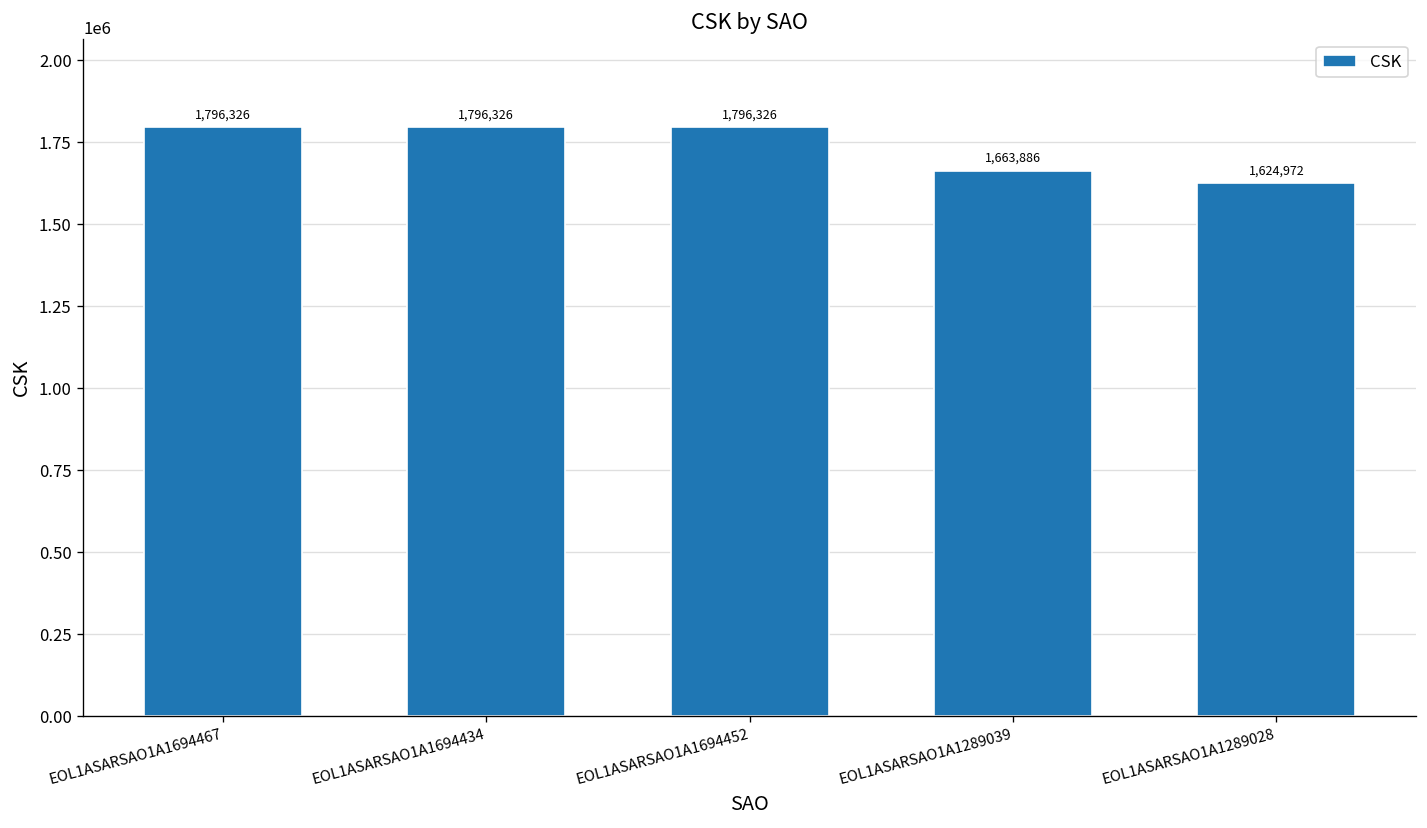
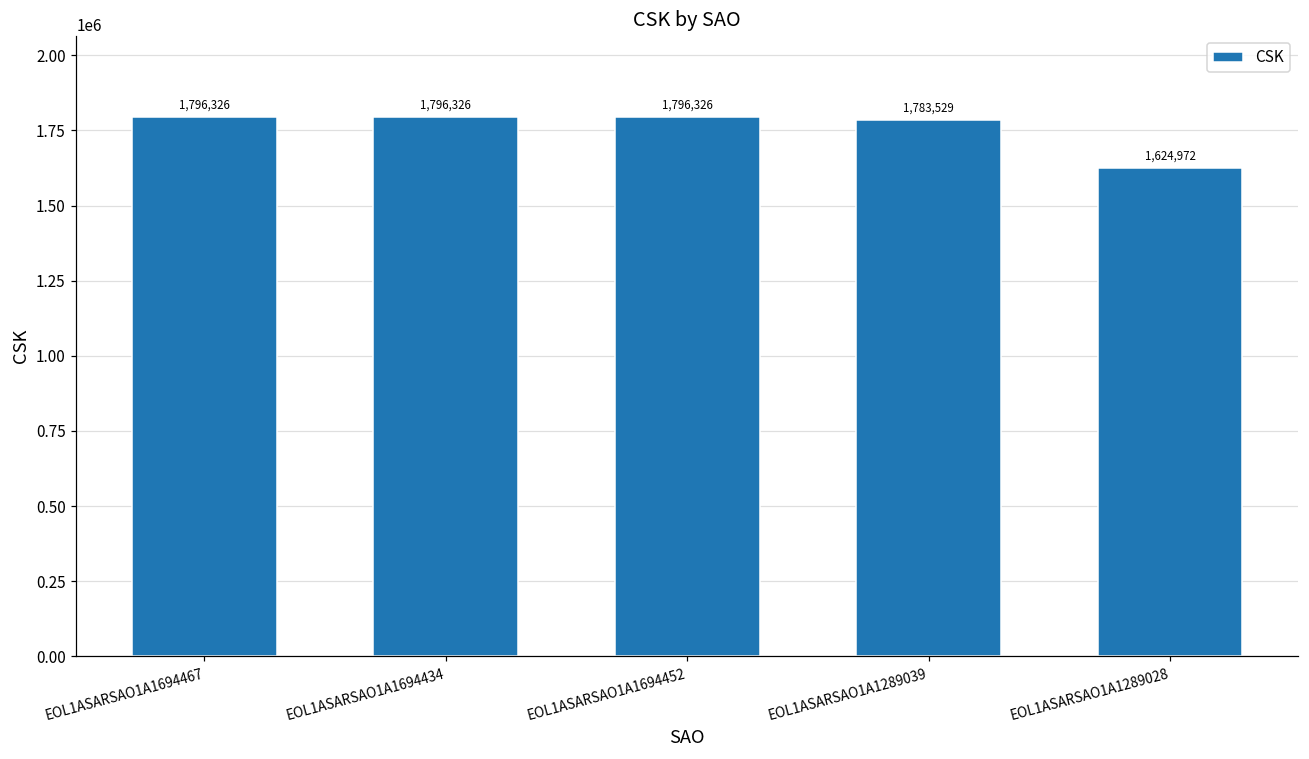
  {
    "EOL1ASARSAO1A1694467": "1,796,326",
    "EOL1ASARSAO1A1694434": "1,796,326",
    "EOL1ASARSAO1A1694452": "1,796,326",
-   "EOL1ASARSAO1A1289039": "1,663,886",
+   "EOL1ASARSAO1A1289039": "1,783,529",
    "EOL1ASARSAO1A1289028": "1,624,972"
  }
